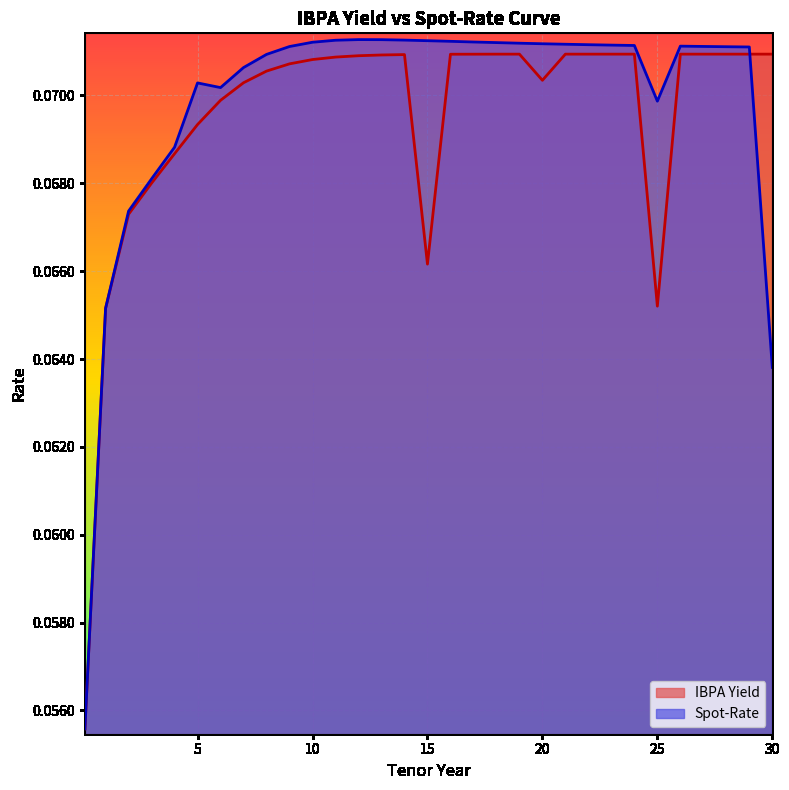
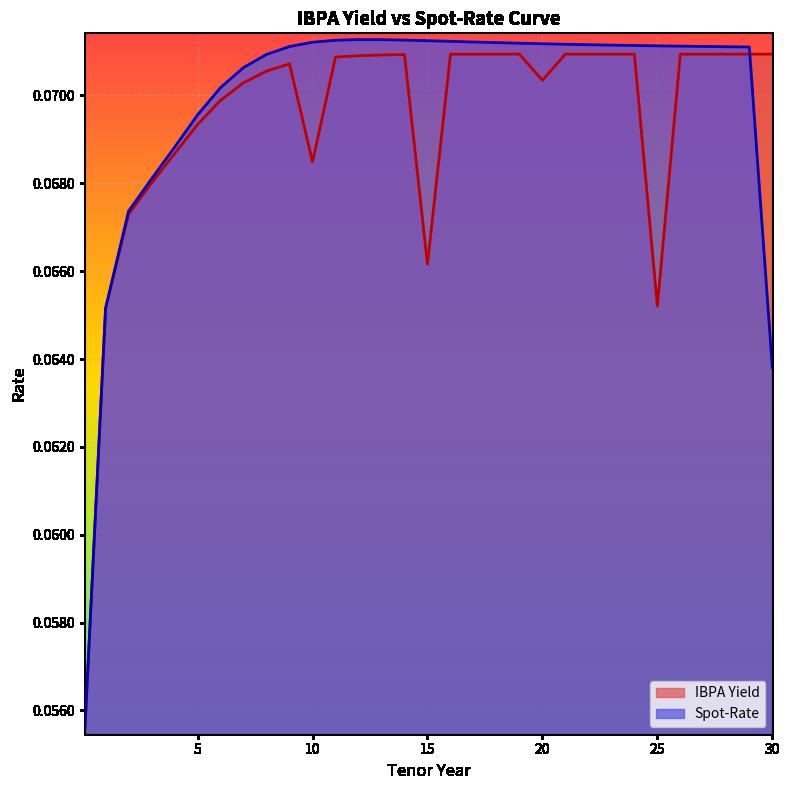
  {
    "IBPA Yield": {
      "5": 0.0693,
-     "10": 0.0708,
+     "10": 0.0685,
      "15": 0.0662,
      "20": 0.0703,
      "25": 0.0652,
      "30": 0.0709
    },
    "Spot-Rate": {
-     "5": 0.0703,
+     "5": 0.0696,
      "10": 0.0712,
      "15": 0.0712,
      "20": 0.0712,
-     "25": 0.0699,
+     "25": 0.0711,
      "30": 0.0638
    }
  }
